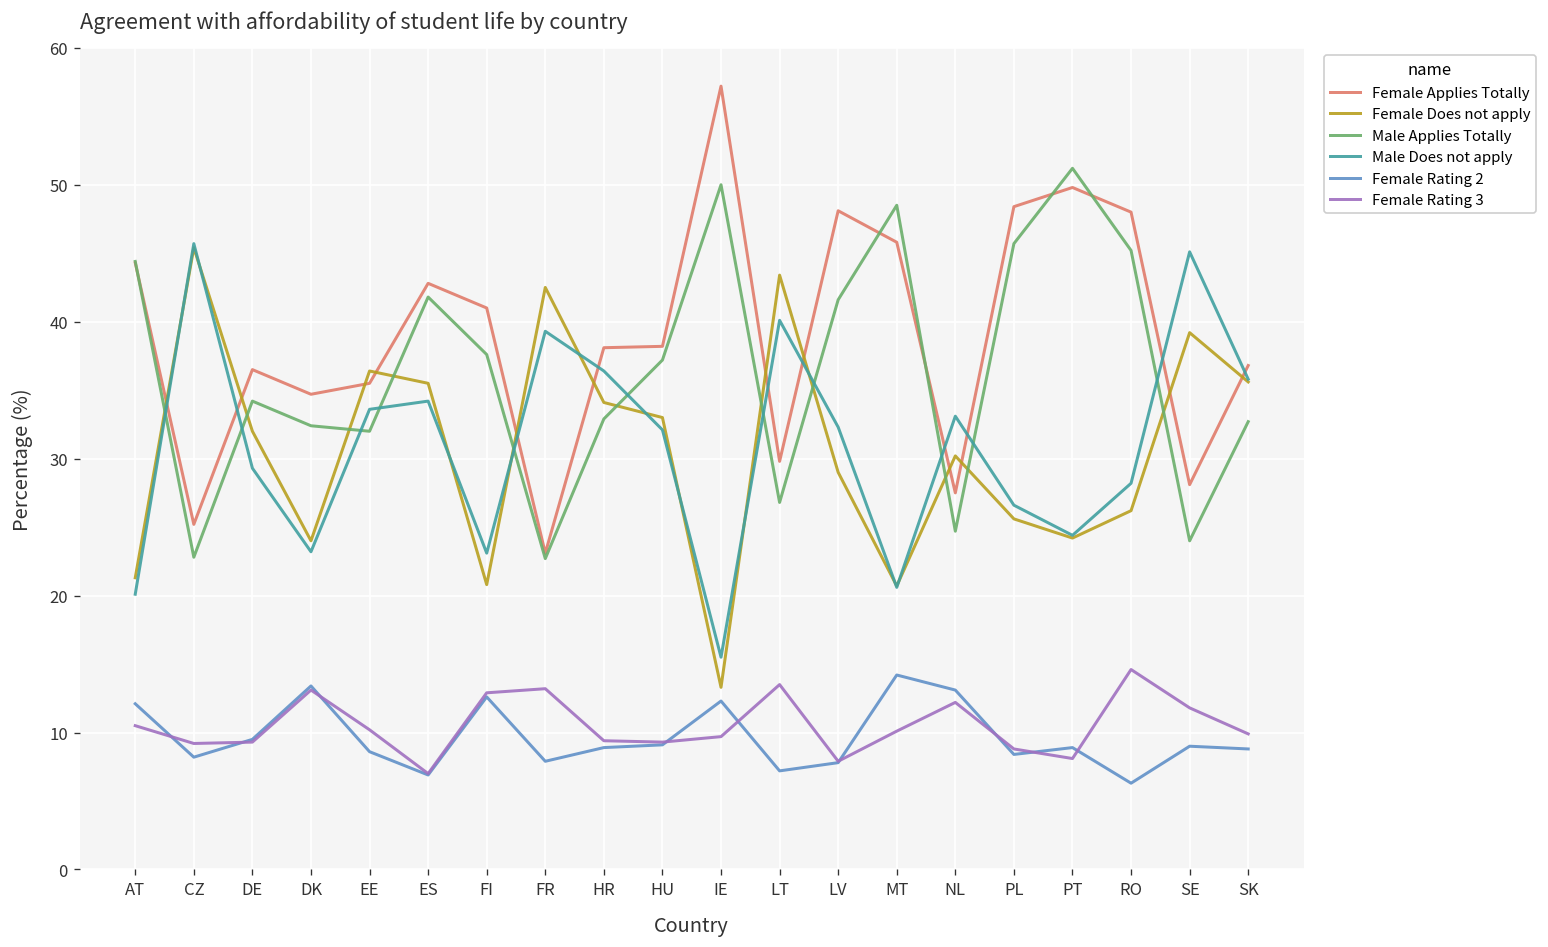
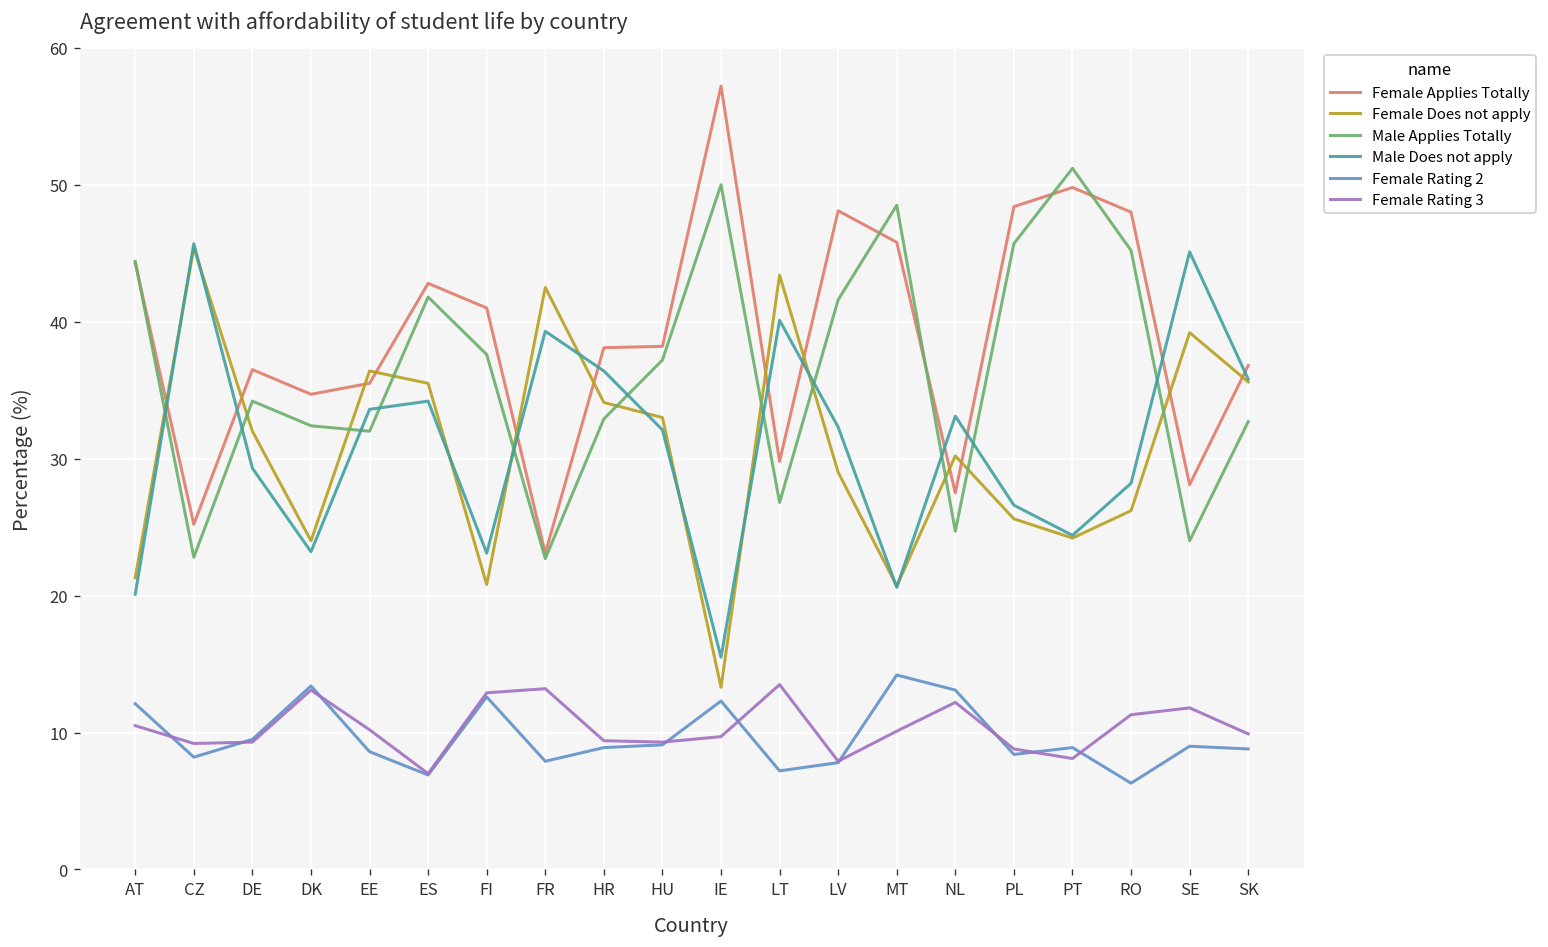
  {
    "Female Applies Totally": {
      "CZ": 25.2,
      "DE": 36.5,
      "DK": 34.7,
      "EE": 35.5,
      "ES": 42.8,
      "FI": 41.0,
      "FR": 23.1,
      "HR": 38.1,
      "HU": 38.2,
      "IE": 57.2,
      "LT": 29.8,
      "LV": 48.1,
      "MT": 45.8,
      "NL": 27.5,
      "PL": 48.4,
      "PT": 49.8,
      "RO": 48.0,
      "SE": 28.1,
      "SK": 36.8
    },
    "Female Does not apply": {
      "AT": 21.3,
      "CZ": 45.4,
      "DE": 32.0,
      "DK": 24.0,
      "EE": 36.4,
      "ES": 35.5,
      "FI": 20.8,
      "FR": 42.5,
      "HR": 34.1,
      "HU": 33.0,
      "IE": 13.3,
      "LT": 43.4,
      "LV": 29.0,
      "NL": 30.2,
      "PL": 25.6,
      "RO": 26.2,
      "SE": 39.2
    },
    "Male Applies Totally": {
      "CZ": 22.8,
      "DE": 34.2,
      "DK": 32.4,
      "EE": 32.0,
      "ES": 41.8,
      "FI": 37.6,
      "FR": 22.7,
      "HR": 32.9,
      "HU": 37.2,
      "IE": 50.0,
      "LT": 26.8,
      "LV": 41.6,
      "MT": 48.5,
      "NL": 24.7,
      "PL": 45.7,
      "PT": 51.2,
      "RO": 45.2,
      "SE": 24.0,
      "SK": 32.7
    },
    "Female Rating 3": {
      "AT": 10.5,
      "CZ": 9.2,
      "DK": 13.1,
      "EE": 10.2,
      "FI": 12.9,
      "FR": 13.2,
      "HR": 9.4,
      "IE": 9.7,
      "LT": 13.5,
      "MT": 10.1,
      "NL": 12.2,
      "PL": 8.8,
      "PT": 8.1,
-     "RO": 14.6,
+     "RO": 11.3,
      "SE": 11.8,
      "SK": 9.9
    }
  }
